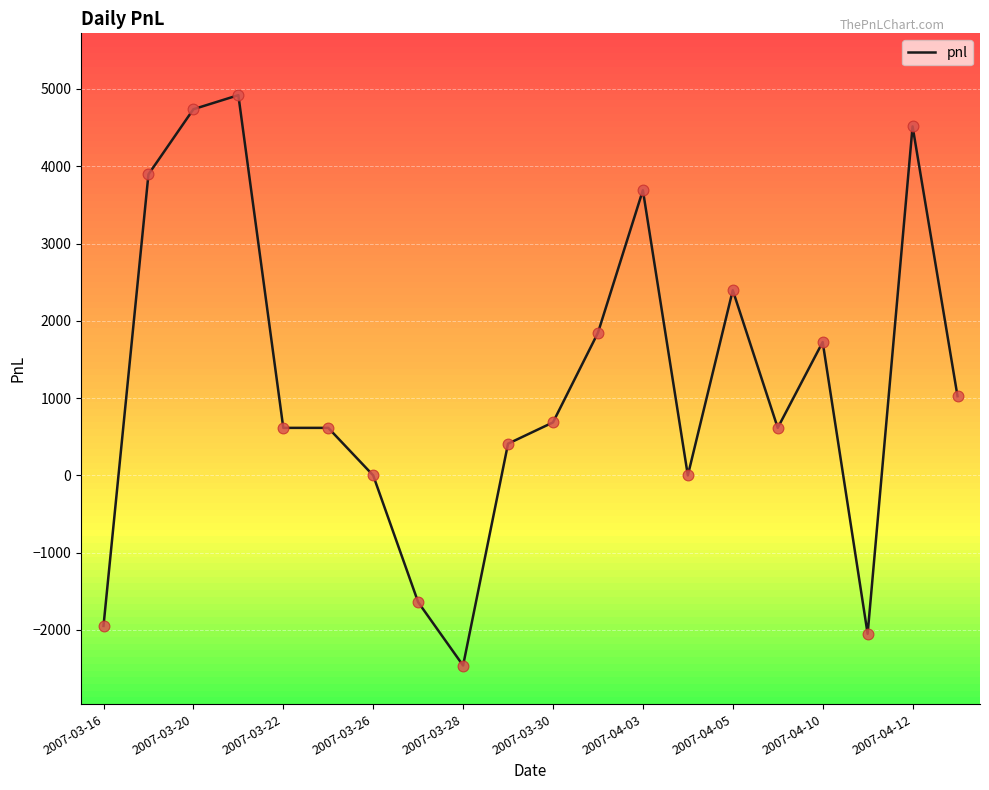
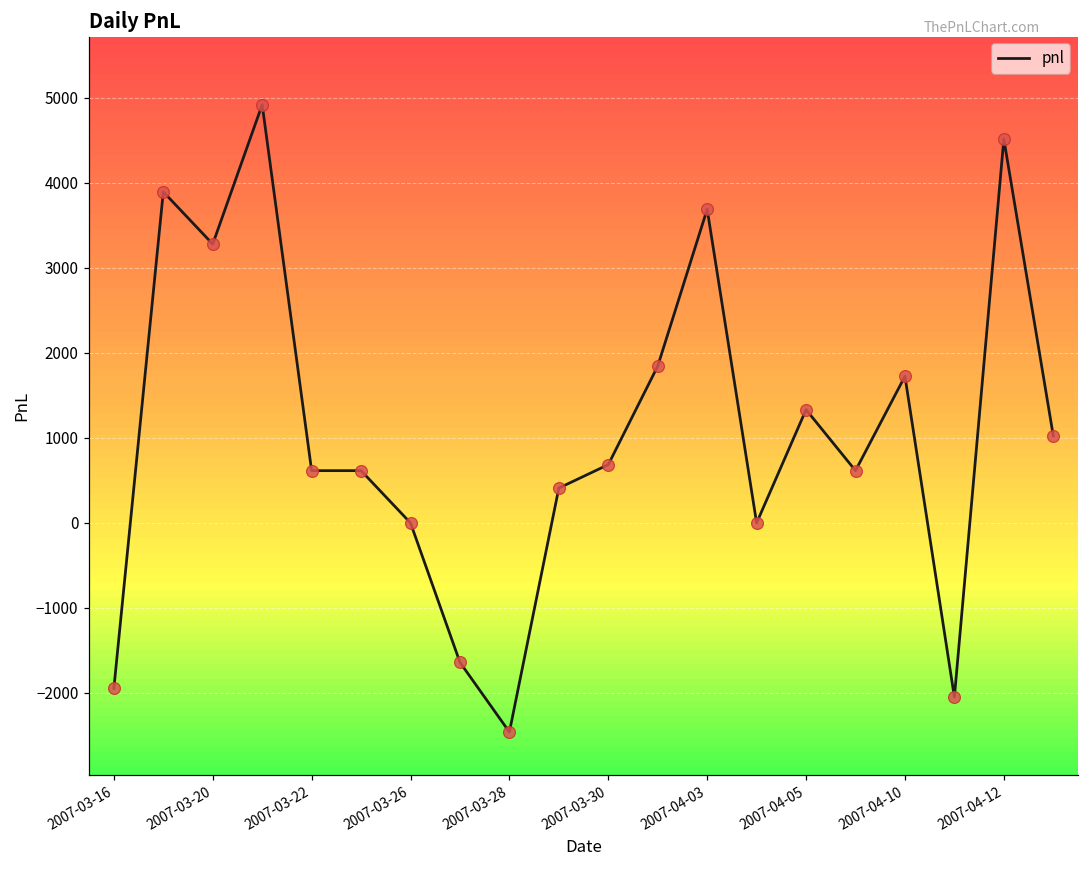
  {
    "2007-03-16": -1900,
-   "2007-03-20": 4700,
+   "2007-03-20": 3300,
    "2007-03-22": 600,
    "2007-03-26": 0,
    "2007-03-28": -2500,
    "2007-03-30": 700,
    "2007-04-03": 3700,
-   "2007-04-05": 2400,
+   "2007-04-05": 1300,
    "2007-04-10": 1700,
    "2007-04-12": 4500
  }
